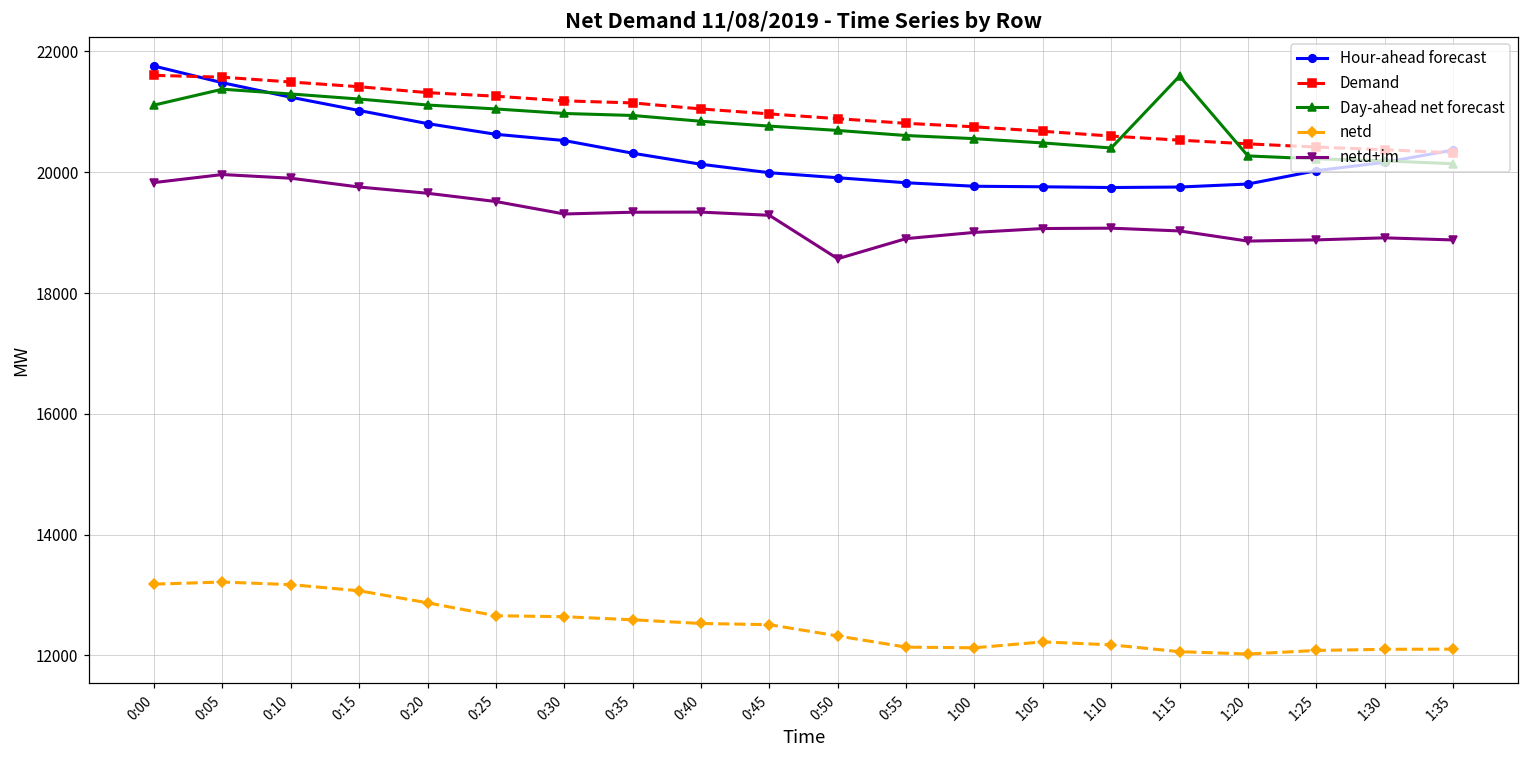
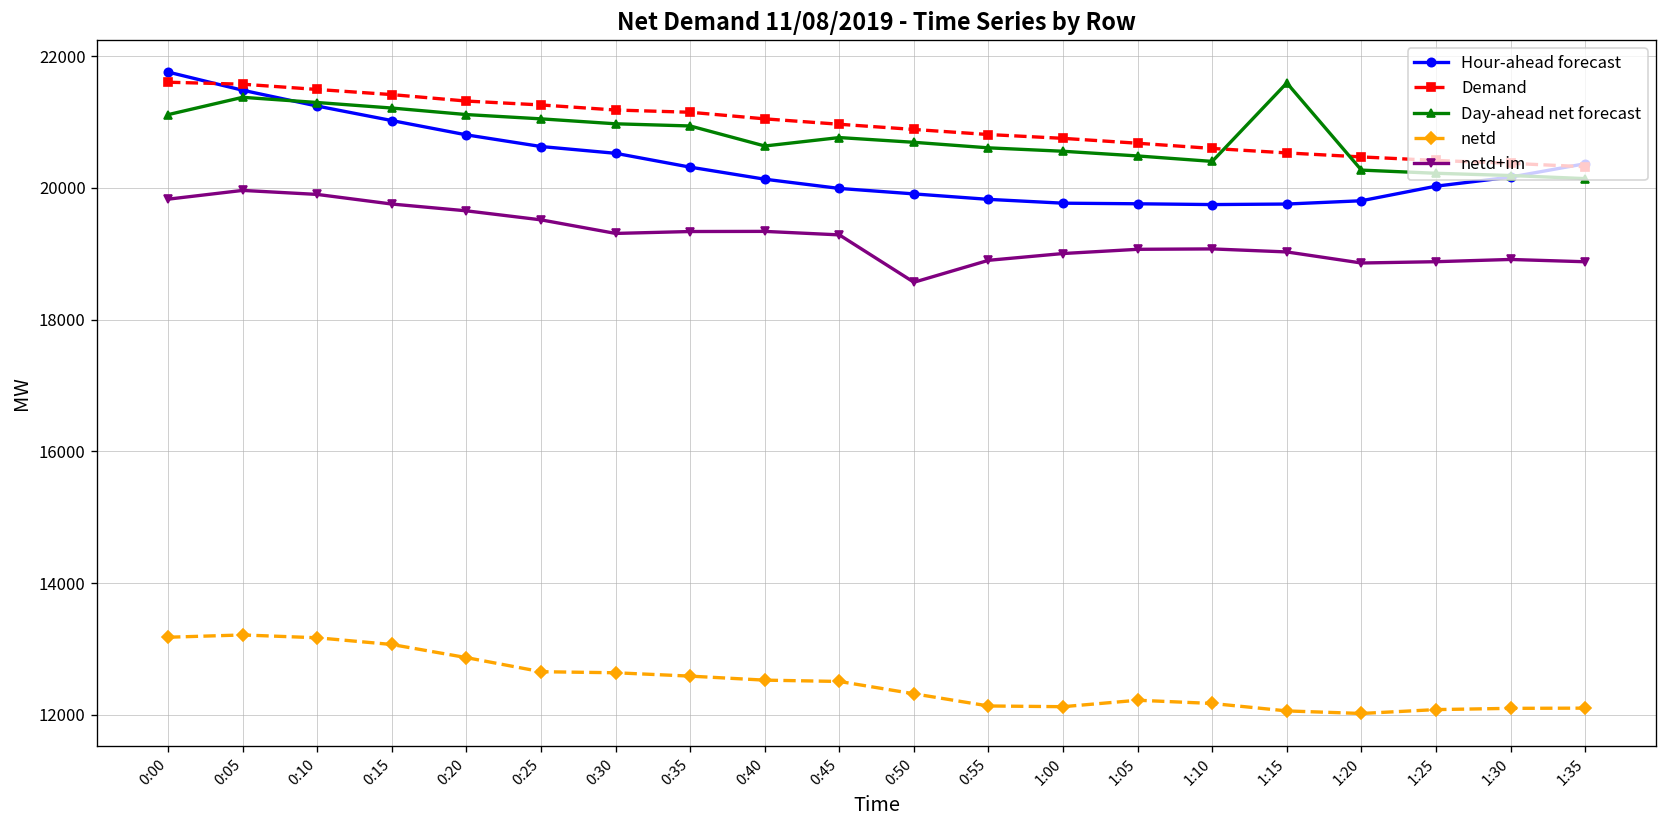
  {
    "Hour-ahead forecast": {
      "0:00": 21800,
      "0:05": 21500,
      "0:10": 21200,
      "0:15": 21000,
      "0:20": 20800,
      "0:25": 20600,
      "0:30": 20500,
      "0:35": 20300,
      "0:40": 20100,
      "0:45": 20000,
      "0:50": 19900,
      "0:55": 19800,
      "1:00": 19800,
      "1:05": 19800,
      "1:10": 19700,
      "1:15": 19800,
      "1:20": 19800,
      "1:25": 20000
    },
    "Demand": {
      "0:00": 21600,
      "0:05": 21600,
      "0:10": 21500,
      "0:15": 21400,
      "0:20": 21300,
      "0:25": 21300,
      "0:30": 21200,
      "0:35": 21100,
      "0:40": 21000,
      "0:45": 21000,
      "0:50": 20900,
      "0:55": 20800,
      "1:00": 20800,
      "1:05": 20700,
      "1:10": 20600,
      "1:15": 20500,
      "1:20": 20500
    },
    "Day-ahead net forecast": {
      "0:00": 21100,
      "0:05": 21400,
      "0:10": 21300,
      "0:15": 21200,
      "0:20": 21100,
      "0:25": 21000,
      "0:30": 21000,
      "0:35": 20900,
-     "0:40": 20800,
+     "0:40": 20600,
      "0:45": 20800,
      "0:50": 20700,
      "0:55": 20600,
      "1:00": 20600,
      "1:05": 20500,
      "1:10": 20400,
      "1:15": 21600,
      "1:20": 20300
    },
    "netd": {
      "0:00": 13200,
      "0:05": 13200,
      "0:10": 13200,
      "0:15": 13100,
      "0:20": 12900,
      "0:25": 12700,
      "0:30": 12600,
      "0:35": 12600,
      "0:40": 12500,
      "0:45": 12500,
      "0:50": 12300,
      "0:55": 12100,
      "1:00": 12100,
      "1:05": 12200,
      "1:10": 12200,
      "1:15": 12100,
      "1:20": 12000,
      "1:25": 12100,
      "1:30": 12100,
      "1:35": 12100
    },
    "netd+im": {
      "0:00": 19800,
      "0:05": 20000,
      "0:10": 19900,
      "0:15": 19800,
      "0:20": 19700,
      "0:25": 19500,
      "0:30": 19300,
      "0:35": 19300,
      "0:40": 19300,
      "0:45": 19300,
      "0:50": 18600,
      "0:55": 18900,
      "1:00": 19000,
      "1:05": 19100,
      "1:10": 19100,
      "1:15": 19000,
      "1:20": 18900,
      "1:25": 18900,
      "1:30": 18900,
      "1:35": 18900
    }
  }
